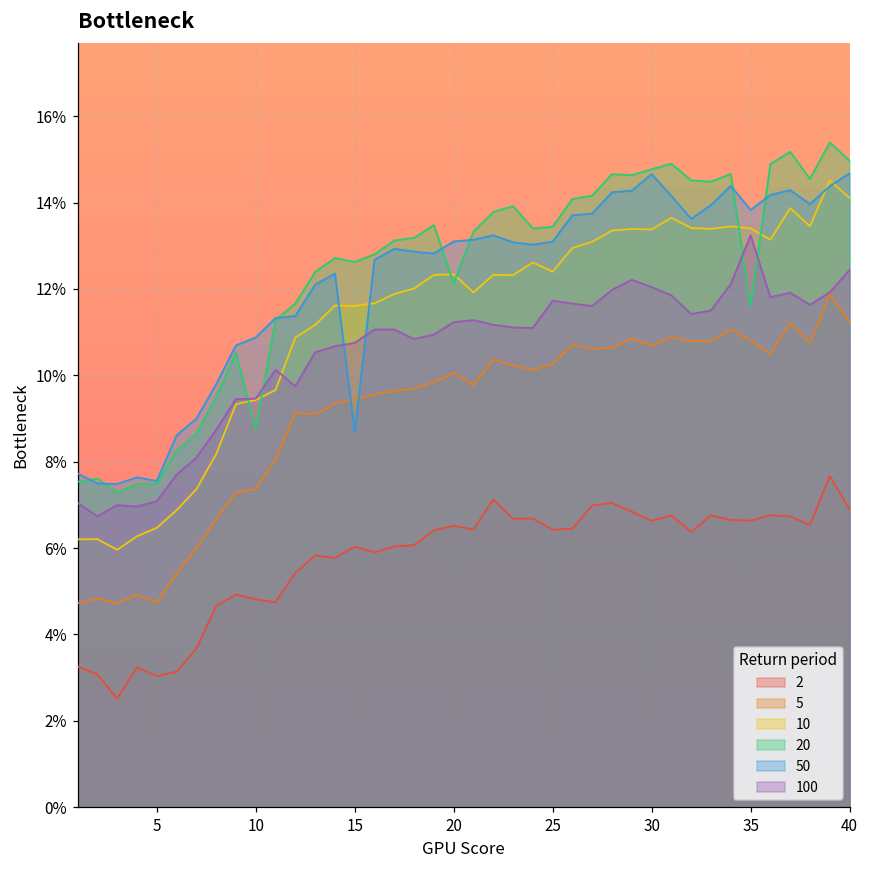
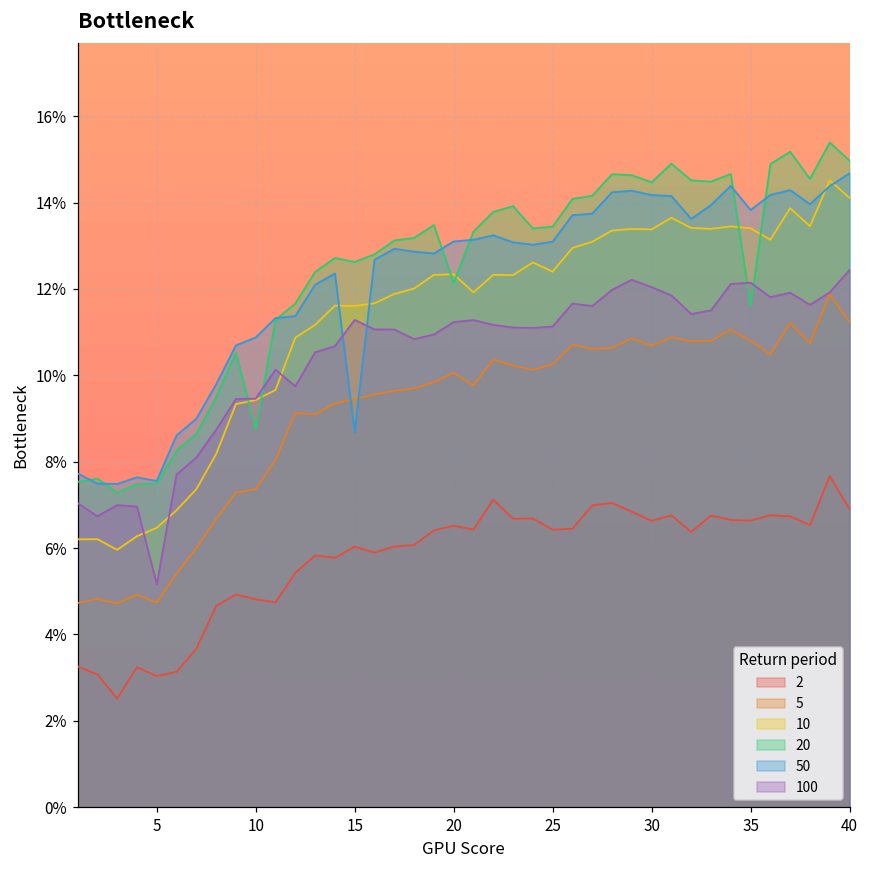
  {
    "20": {
      "10": "8.8%",
      "15": "12.6%",
      "20": "12.1%",
      "25": "13.4%",
-     "30": "14.8%",
+     "30": "14.5%",
      "35": "11.6%",
      "40": "15.0%"
    },
    "50": {
      "10": "10.9%",
      "15": "8.7%",
      "20": "13.1%",
      "25": "13.1%",
-     "30": "14.7%",
+     "30": "14.2%",
      "35": "13.8%",
      "40": "14.7%"
    },
    "100": {
-     "5": "7.1%",
-     "15": "10.8%",
+     "5": "5.2%",
+     "15": "11.3%",
      "20": "11.2%",
-     "25": "11.7%",
+     "25": "11.1%",
      "30": "12.0%",
-     "35": "13.2%",
+     "35": "12.1%",
      "40": "12.4%"
    }
  }
